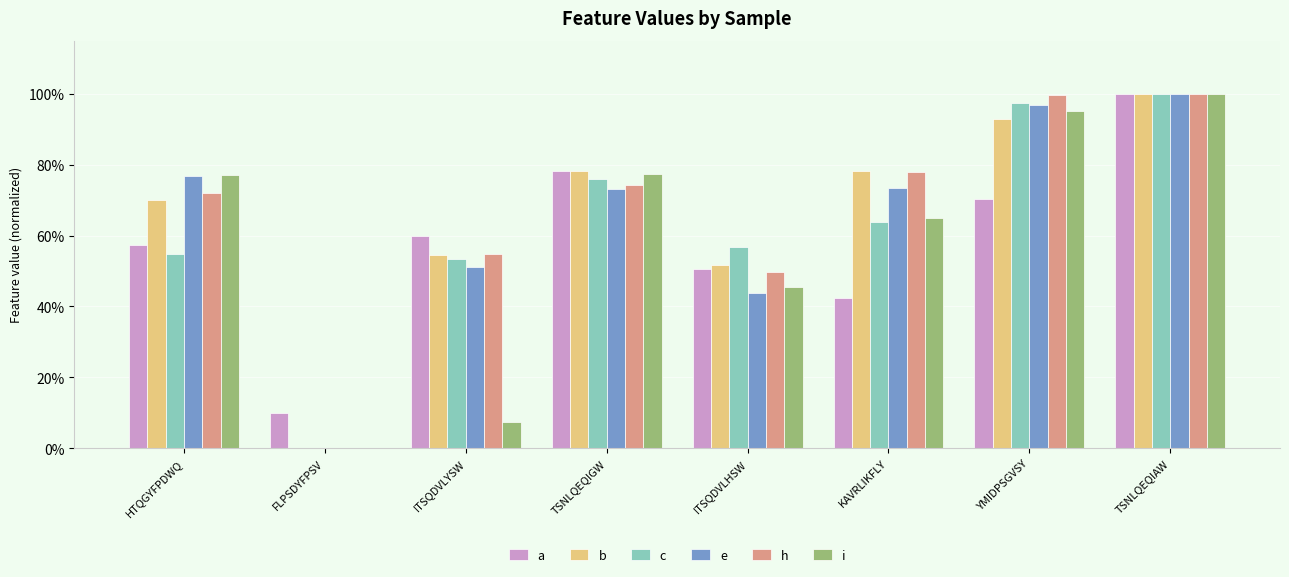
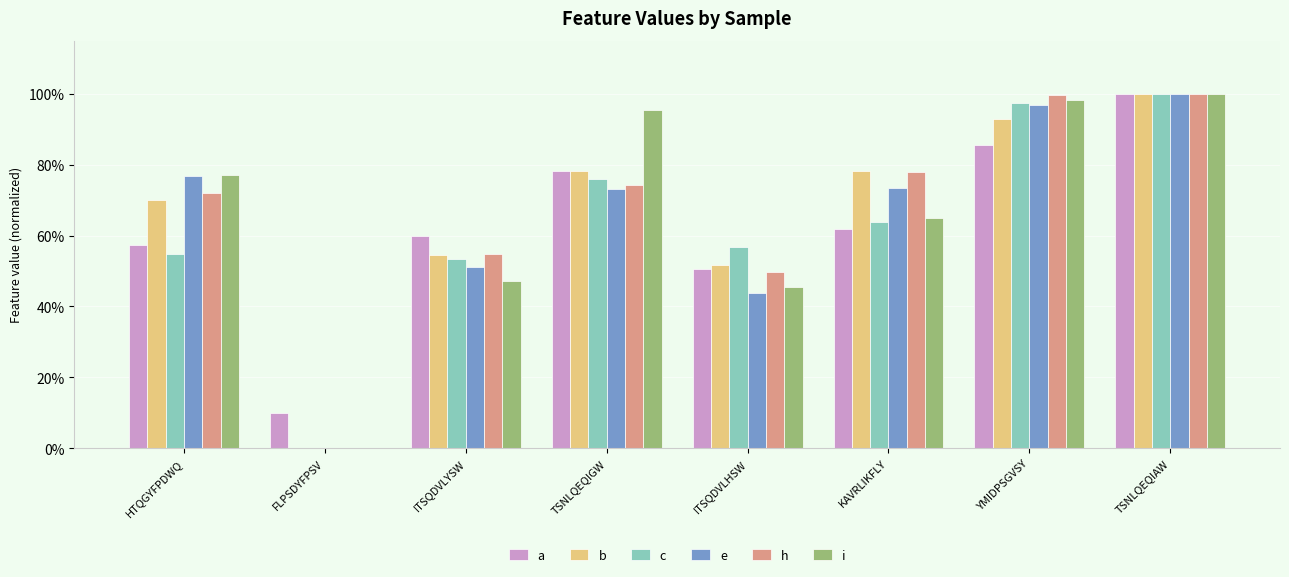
  {
    "a": {
      "HTQGYFPDWQ": "57%",
      "FLPSDYFPSV": "10%",
      "ITSQDVLYSW": "60%",
      "TSNLQEQIGW": "78%",
      "ITSQDVLHSW": "51%",
-     "KAVRLIKFLY": "42%",
-     "YMIDPSGVSY": "70%",
+     "KAVRLIKFLY": "62%",
+     "YMIDPSGVSY": "86%",
      "TSNLQEQIAW": "100%"
    },
    "i": {
      "HTQGYFPDWQ": "77%",
      "FLPSDYFPSV": "0%",
-     "ITSQDVLYSW": "7%",
-     "TSNLQEQIGW": "77%",
+     "ITSQDVLYSW": "47%",
+     "TSNLQEQIGW": "95%",
      "ITSQDVLHSW": "46%",
      "KAVRLIKFLY": "65%",
-     "YMIDPSGVSY": "95%",
+     "YMIDPSGVSY": "98%",
      "TSNLQEQIAW": "100%"
    }
  }
